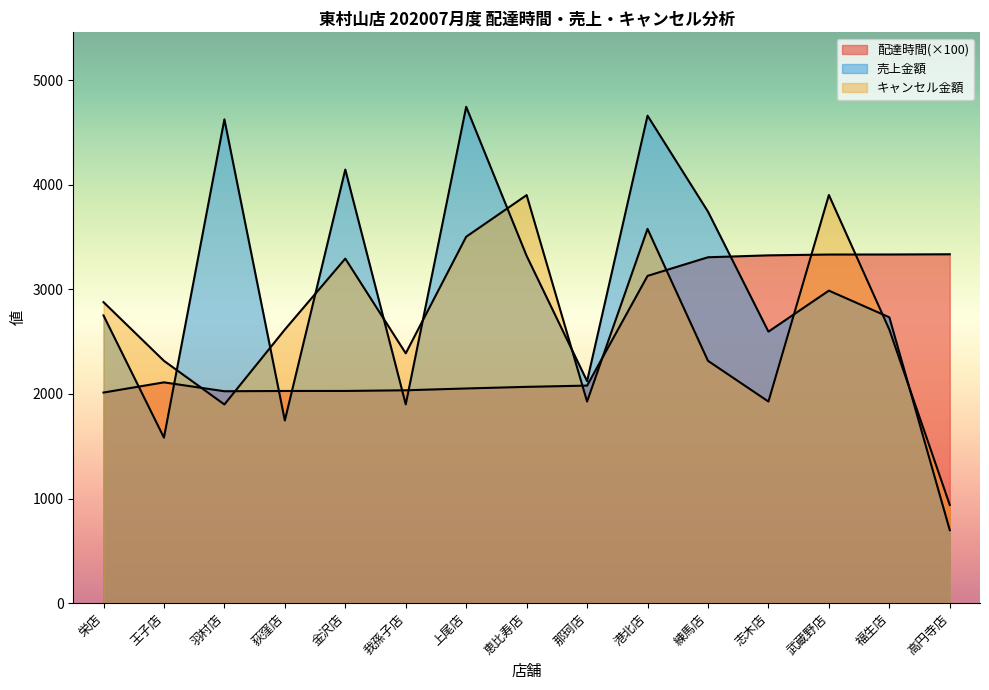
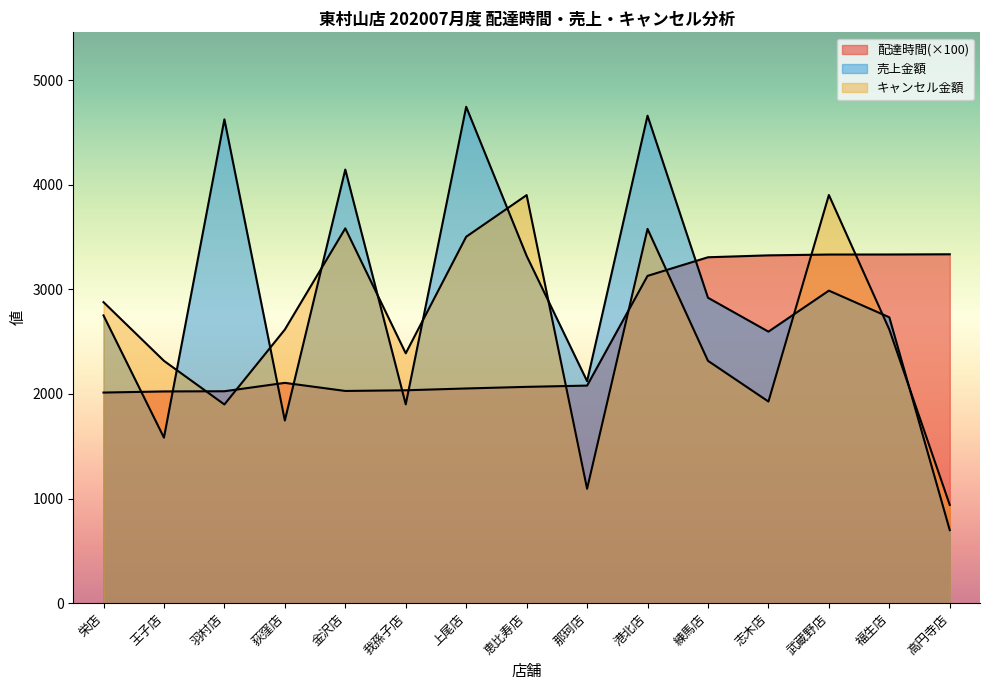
  {
    "配達時間(×100)": {
      "栄店": 2010,
-     "王子店": 2110,
+     "王子店": 2020,
      "羽村店": 2030,
-     "荻窪店": 2030,
+     "荻窪店": 2110,
      "金沢店": 2030,
      "我孫子店": 2030,
      "上尾店": 2050,
      "恵比寿店": 2070,
      "那珂店": 2080,
      "港北店": 3130,
      "練馬店": 3310,
      "志木店": 3320,
      "武蔵野店": 3330,
      "福生店": 3330,
      "高円寺店": 3330
    },
    "売上金額": {
      "栄店": 2750,
      "王子店": 1580,
      "羽村店": 4620,
      "荻窪店": 1750,
      "金沢店": 4140,
      "我孫子店": 1900,
      "上尾店": 4740,
      "恵比寿店": 3320,
      "那珂店": 2120,
      "港北店": 4660,
-     "練馬店": 3740,
+     "練馬店": 2920,
      "志木店": 2600,
      "武蔵野店": 2990,
      "福生店": 2730,
      "高円寺店": 700
    },
    "キャンセル金額": {
      "栄店": 2880,
      "王子店": 2320,
      "羽村店": 1900,
      "荻窪店": 2620,
-     "金沢店": 3290,
+     "金沢店": 3580,
      "我孫子店": 2390,
      "上尾店": 3500,
      "恵比寿店": 3900,
-     "那珂店": 1930,
+     "那珂店": 1090,
      "港北店": 3580,
      "練馬店": 2320,
      "志木店": 1930,
      "武蔵野店": 3900,
      "福生店": 2620,
      "高円寺店": 940
    }
  }
